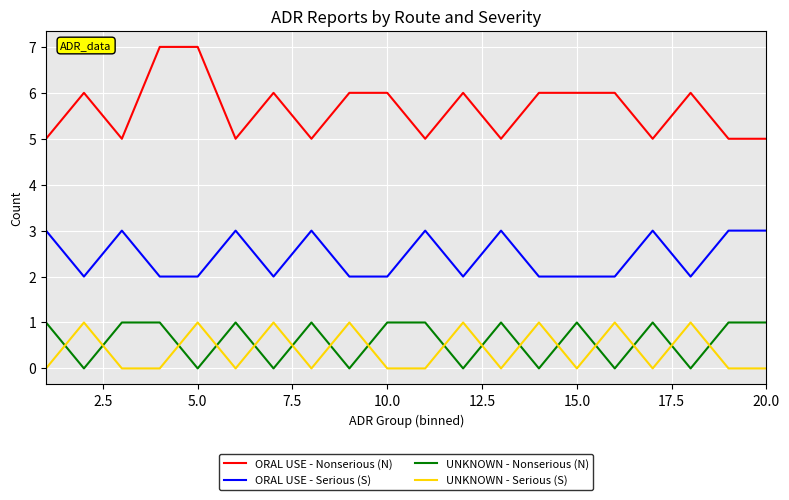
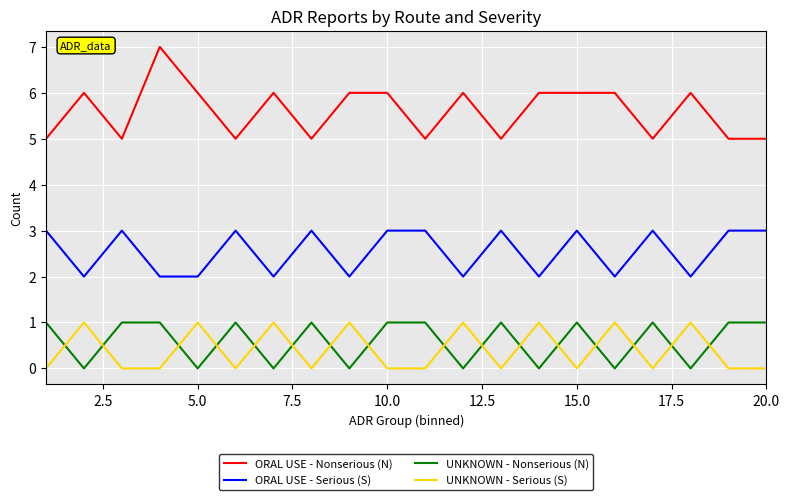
  {
    "ORAL USE - Nonserious (N)": {
-     "5.0": 7,
+     "5.0": 6,
      "10.0": 6,
      "15.0": 6,
      "20.0": 5
    },
    "ORAL USE - Serious (S)": {
      "5.0": 2,
-     "10.0": 2,
-     "15.0": 2,
+     "10.0": 3,
+     "15.0": 3,
      "20.0": 3
    },
    "UNKNOWN - Nonserious (N)": {
      "5.0": 0,
      "10.0": 1,
      "15.0": 1,
      "20.0": 1
    },
    "UNKNOWN - Serious (S)": {
      "5.0": 1,
      "10.0": 0,
      "15.0": 0,
      "20.0": 0
    }
  }
